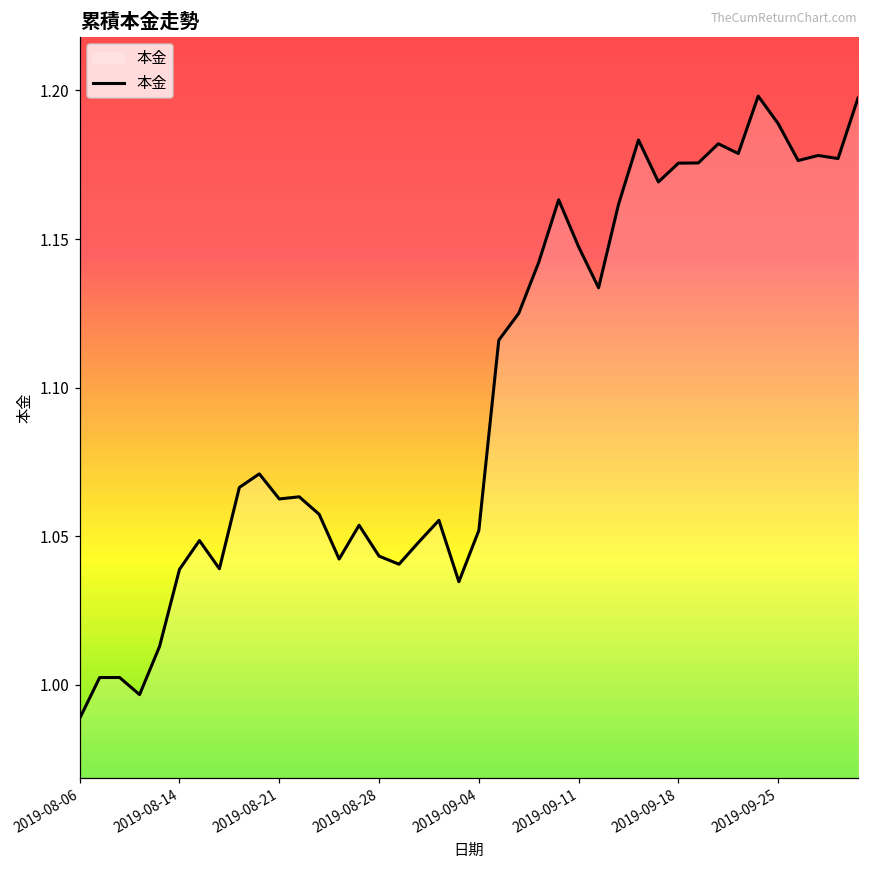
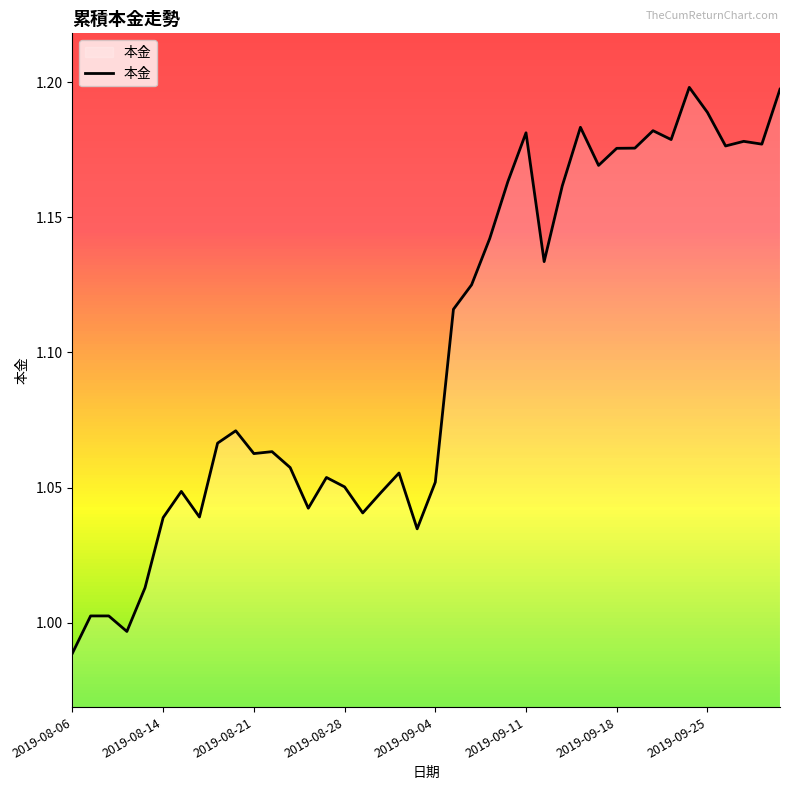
  {
    "2019-08-06": 0.989,
    "2019-08-14": 1.039,
    "2019-08-21": 1.063,
-   "2019-08-28": 1.043,
+   "2019-08-28": 1.050,
    "2019-09-04": 1.052,
-   "2019-09-11": 1.147,
+   "2019-09-11": 1.181,
    "2019-09-18": 1.176,
    "2019-09-25": 1.189
  }
